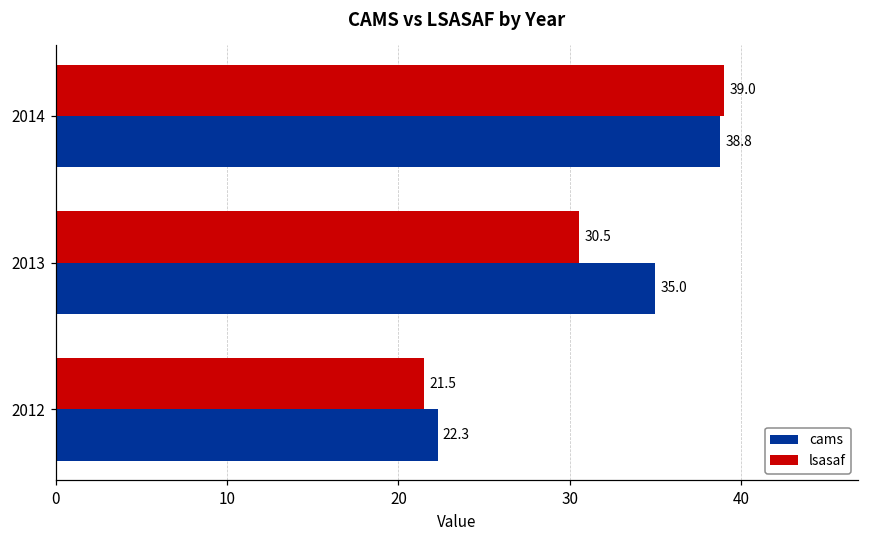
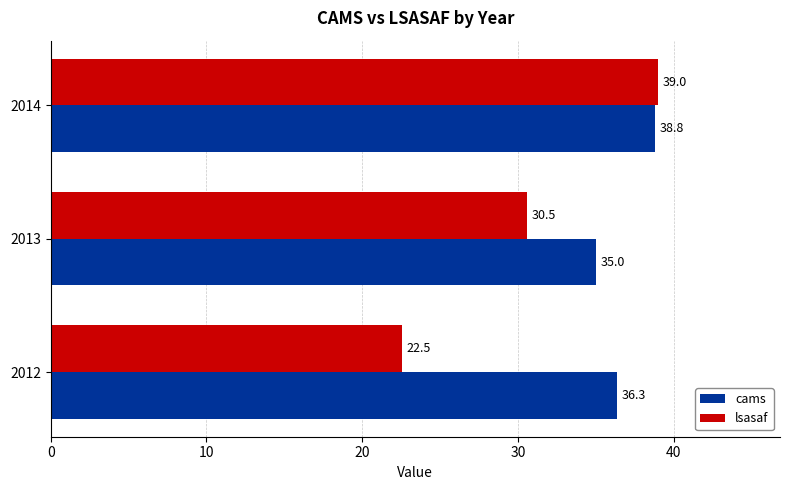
  {
    "cams": {
      "2014": 38.8,
      "2013": 35.0,
-     "2012": 22.3
+     "2012": 36.3
    },
    "lsasaf": {
      "2014": 39.0,
      "2013": 30.5,
-     "2012": 21.5
+     "2012": 22.5
    }
  }
